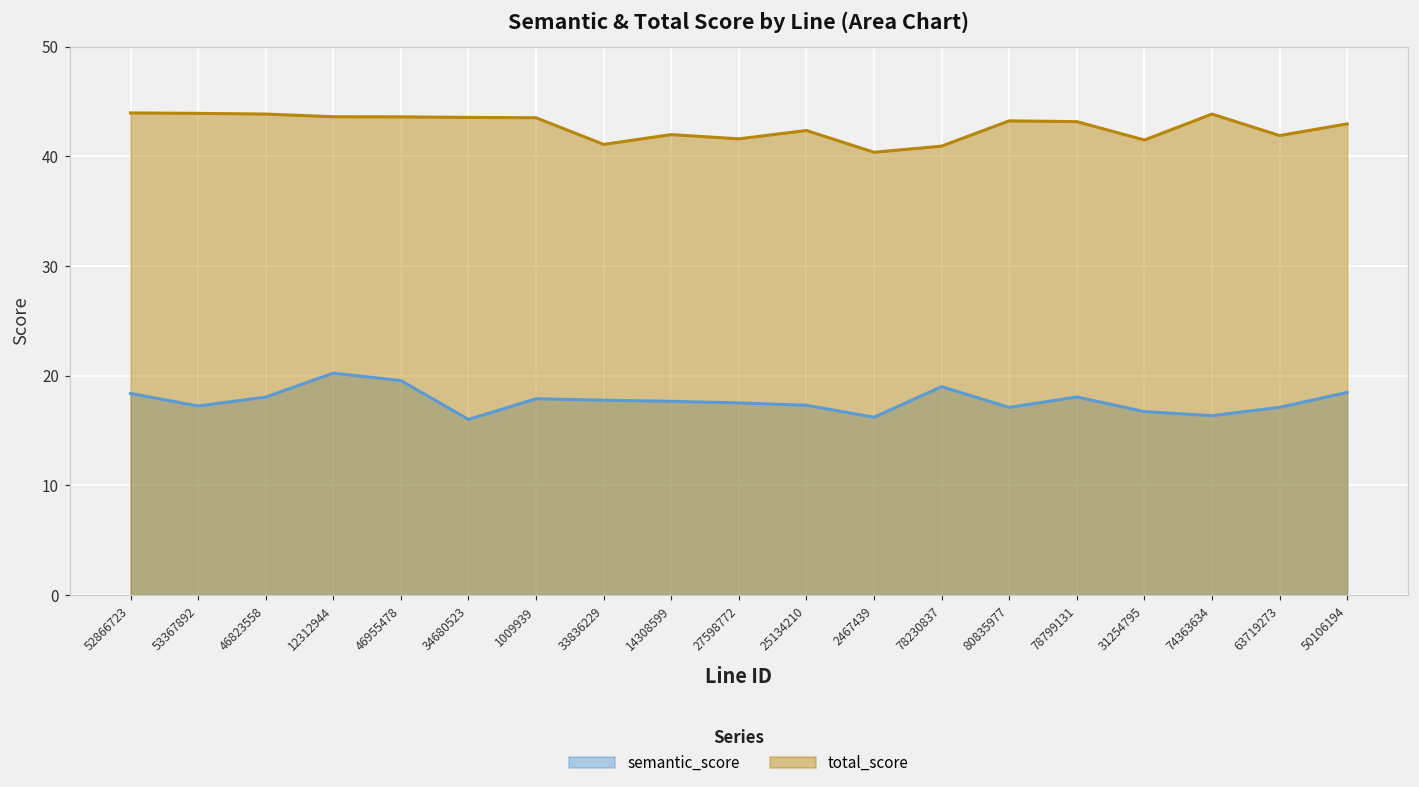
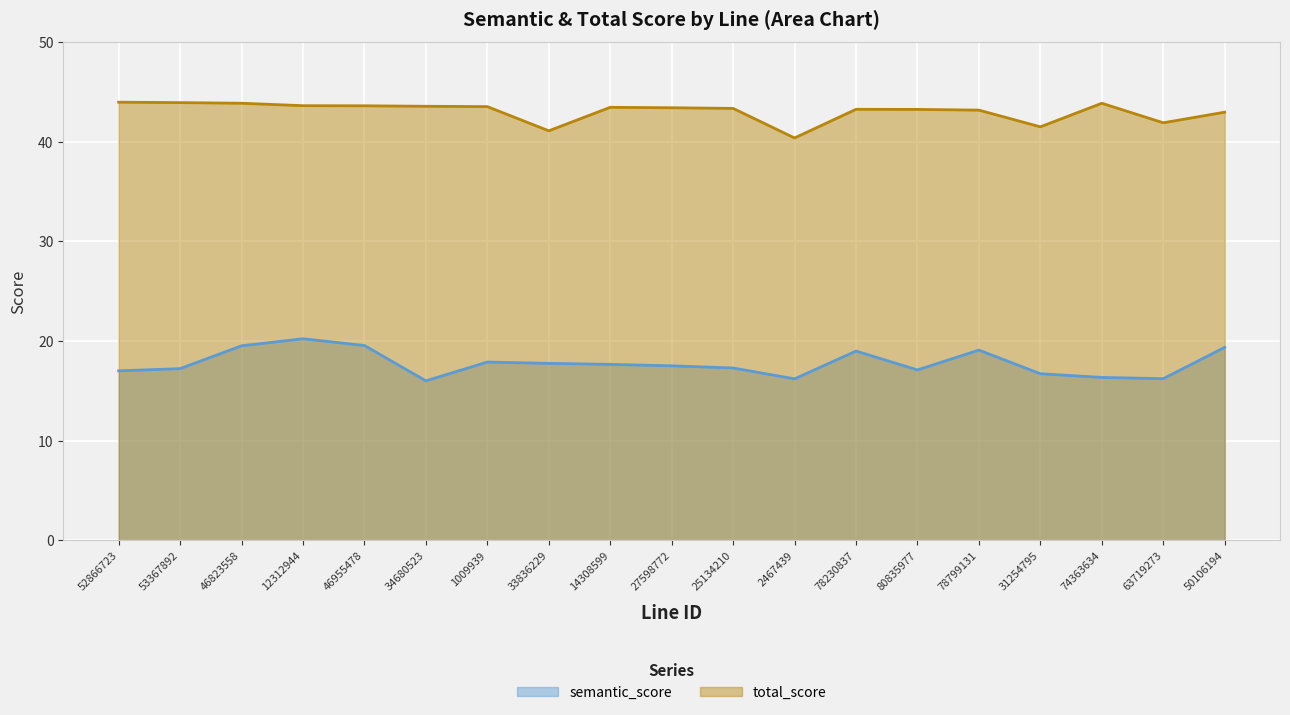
  {
    "semantic_score": {
-     "52866723": 18,
+     "52866723": 17,
      "53367892": 17,
-     "46823558": 18,
+     "46823558": 20,
      "12312944": 20,
      "46955478": 20,
      "34680523": 16,
      "1009939": 18,
      "33836229": 18,
      "14308599": 18,
      "27598772": 18,
      "25134210": 17,
      "2467439": 16,
      "78230837": 19,
      "80835977": 17,
-     "78799131": 18,
+     "78799131": 19,
      "31254795": 17,
      "74363634": 16,
-     "63719273": 17,
-     "50106194": 18
+     "63719273": 16,
+     "50106194": 19
    },
    "total_score": {
      "52866723": 44,
      "53367892": 44,
      "46823558": 44,
      "12312944": 44,
      "46955478": 44,
      "34680523": 44,
      "1009939": 44,
      "33836229": 41,
-     "14308599": 42,
-     "27598772": 42,
-     "25134210": 42,
+     "14308599": 43,
+     "27598772": 43,
+     "25134210": 43,
      "2467439": 40,
-     "78230837": 41,
+     "78230837": 43,
      "80835977": 43,
      "78799131": 43,
      "31254795": 41,
      "74363634": 44,
      "63719273": 42,
      "50106194": 43
    }
  }
